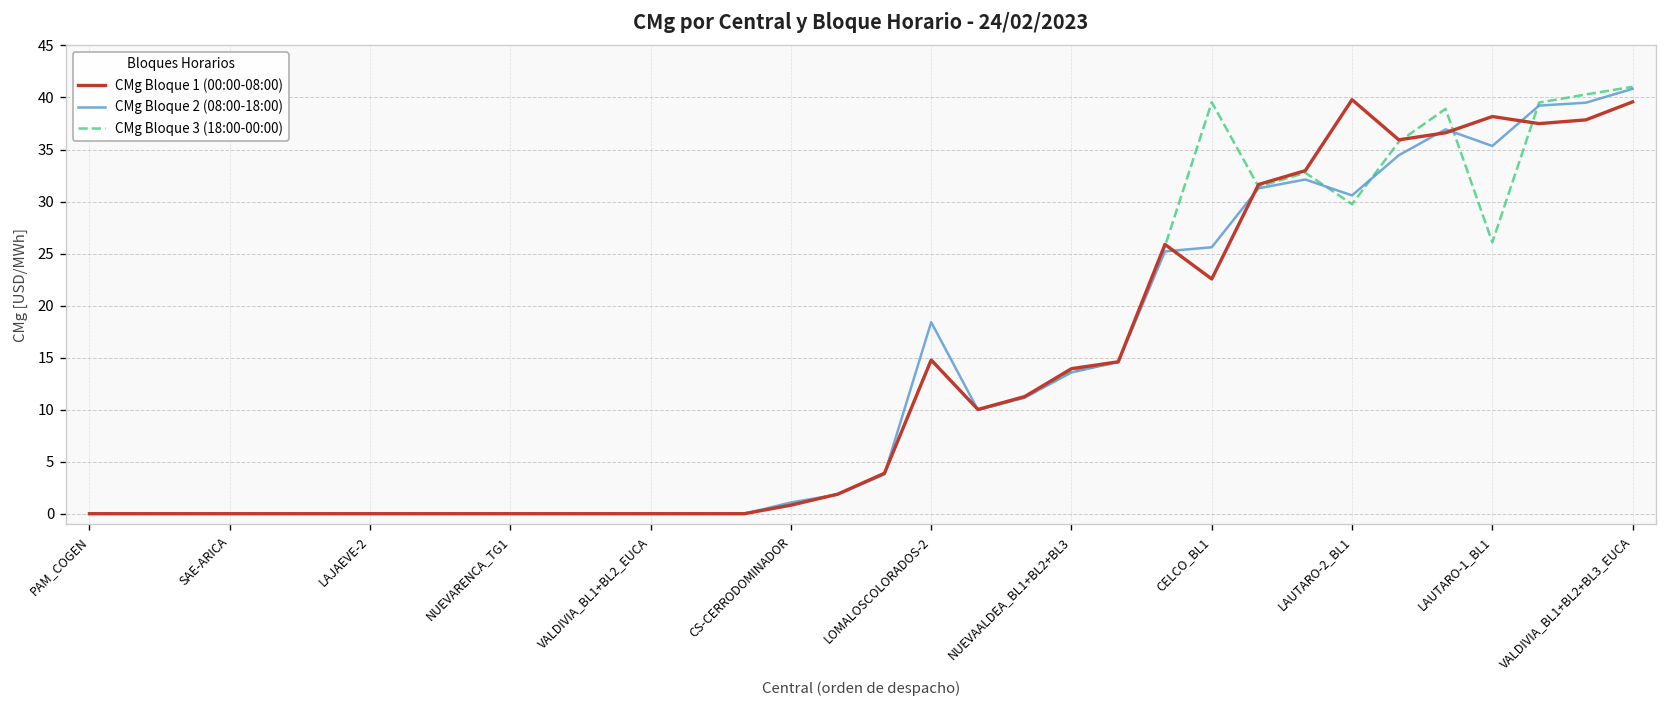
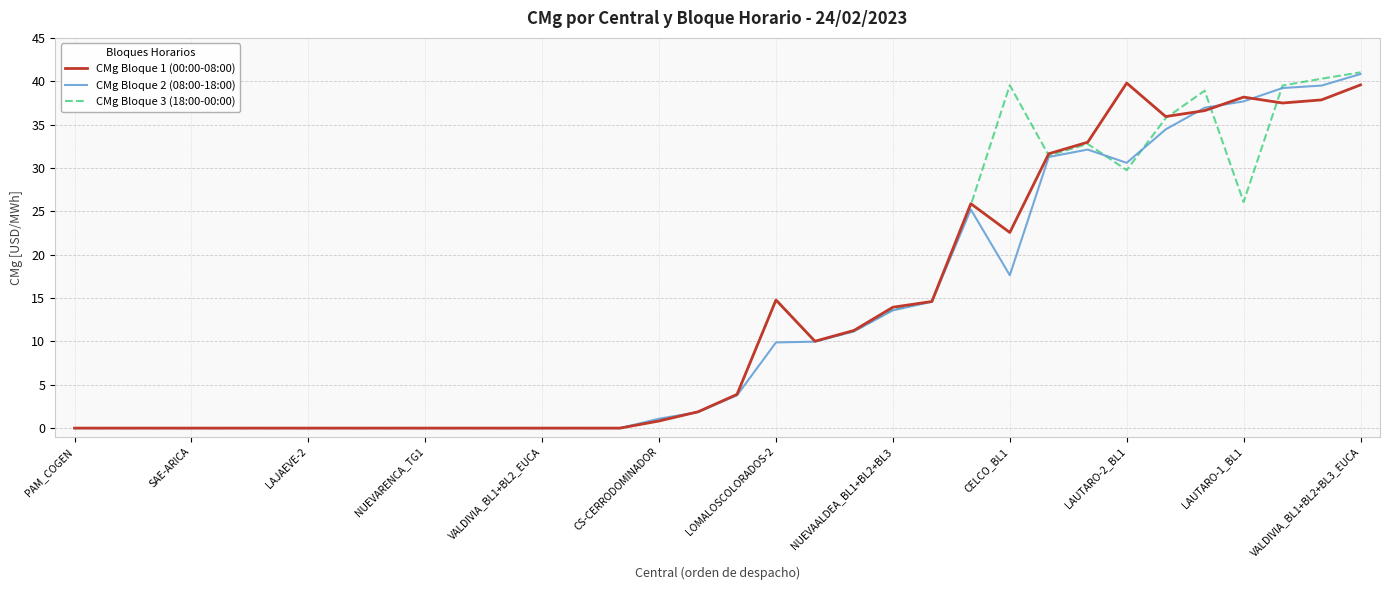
  {
    "CMg Bloque 1 (00:00-08:00)": {
      "CELCO_BL1": 23,
      "LAUTARO-2_BL1": 40,
      "LAUTARO-1_BL1": 38,
      "VALDIVIA_BL1+BL2+BL3_EUCA": 40
    },
    "CMg Bloque 2 (08:00-18:00)": {
-     "LOMALOSCOLORADOS-2": 18,
-     "CELCO_BL1": 26,
+     "LOMALOSCOLORADOS-2": 10,
+     "CELCO_BL1": 18,
      "LAUTARO-2_BL1": 31,
-     "LAUTARO-1_BL1": 35
+     "LAUTARO-1_BL1": 38
    },
    "CMg Bloque 3 (18:00-00:00)": {
      "CELCO_BL1": 40,
      "LAUTARO-2_BL1": 30,
      "LAUTARO-1_BL1": 26
    }
  }
